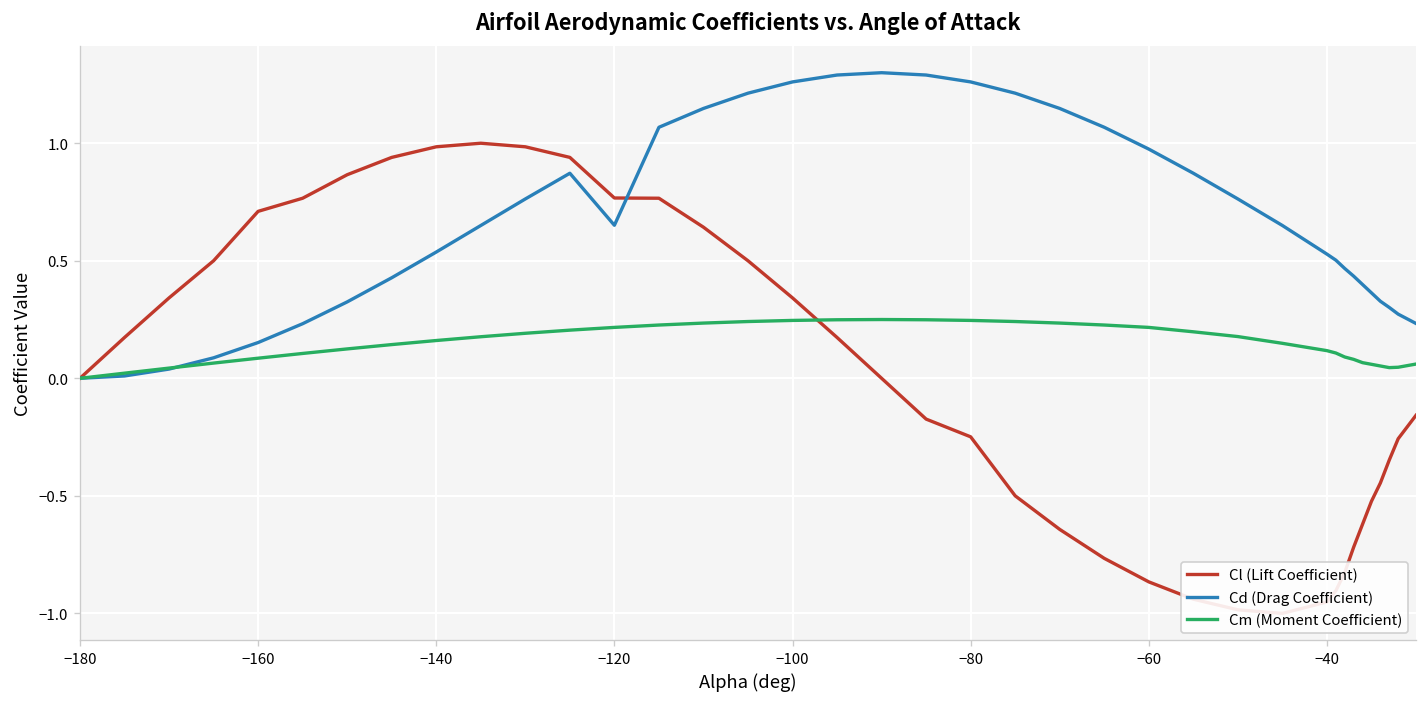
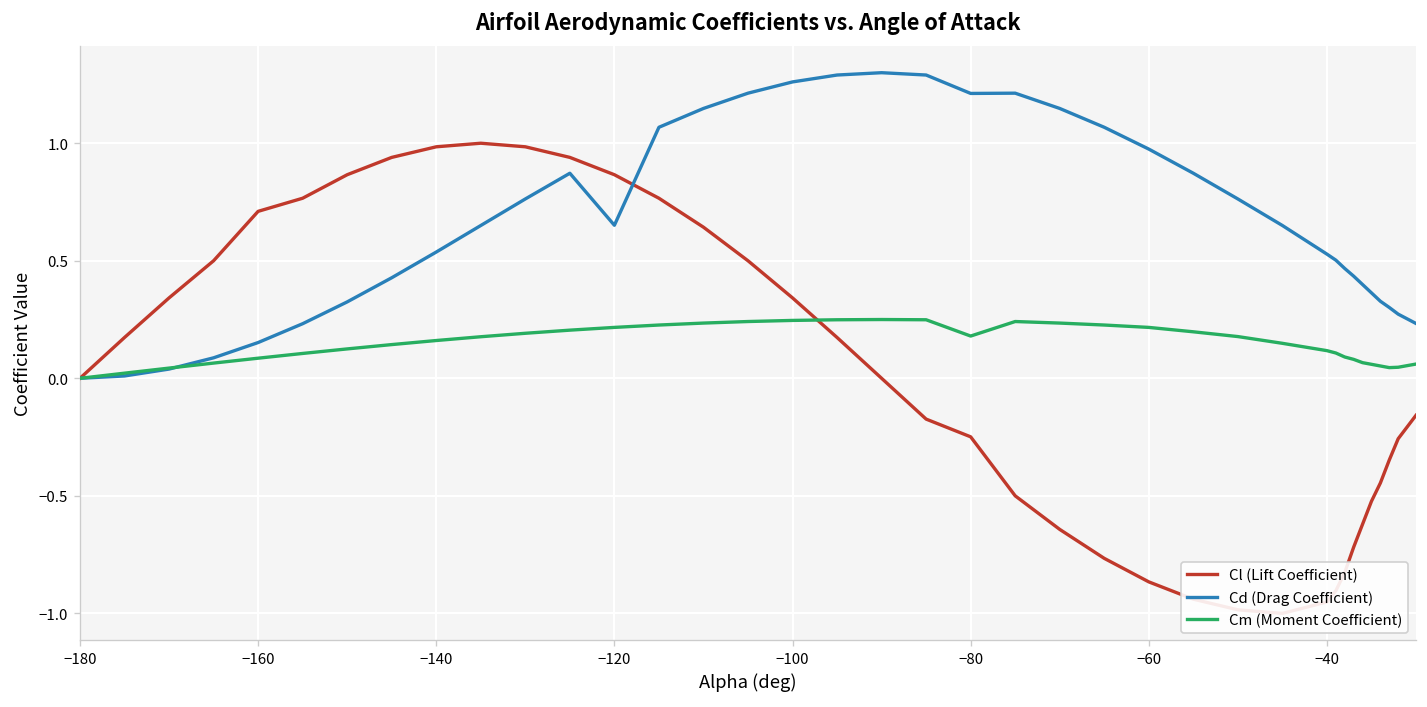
  {
    "Cl (Lift Coefficient)": {
      "−160": 0.71,
      "−140": 0.98,
-     "−120": 0.77,
+     "−120": 0.87,
      "−100": 0.34,
      "−80": -0.25,
      "−60": -0.87
    },
    "Cd (Drag Coefficient)": {
      "−160": 0.15,
      "−140": 0.54,
      "−120": 0.65,
      "−100": 1.26,
-     "−80": 1.26,
+     "−80": 1.21,
      "−60": 0.98,
      "−40": 0.53
    },
    "Cm (Moment Coefficient)": {
      "−160": 0.09,
      "−140": 0.16,
      "−120": 0.22,
      "−100": 0.25,
-     "−80": 0.25,
+     "−80": 0.18,
      "−60": 0.22,
      "−40": 0.12
    }
  }
